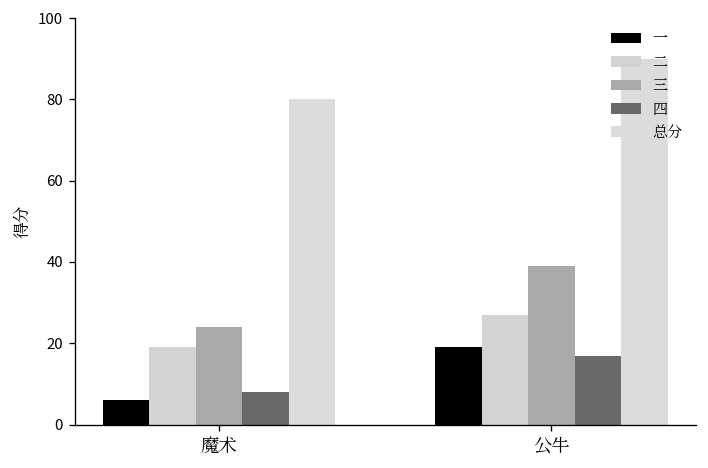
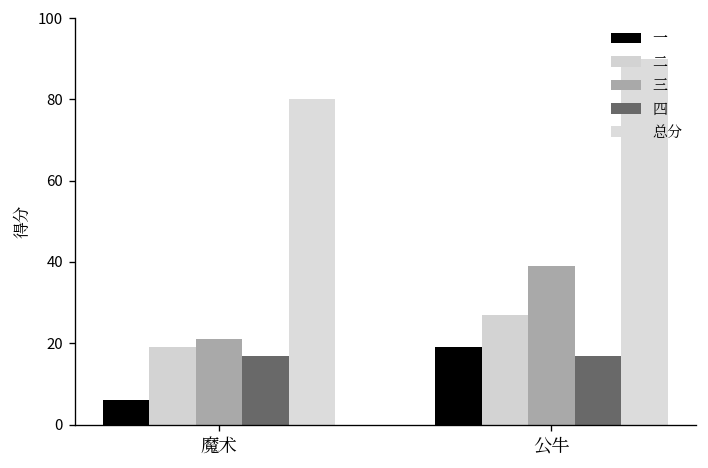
  {
    "一": {
      "魔术": 6,
      "公牛": 19
    },
    "三": {
-     "魔术": 24,
+     "魔术": 21,
      "公牛": 39
    },
    "四": {
-     "魔术": 8,
+     "魔术": 17,
      "公牛": 17
    }
  }
